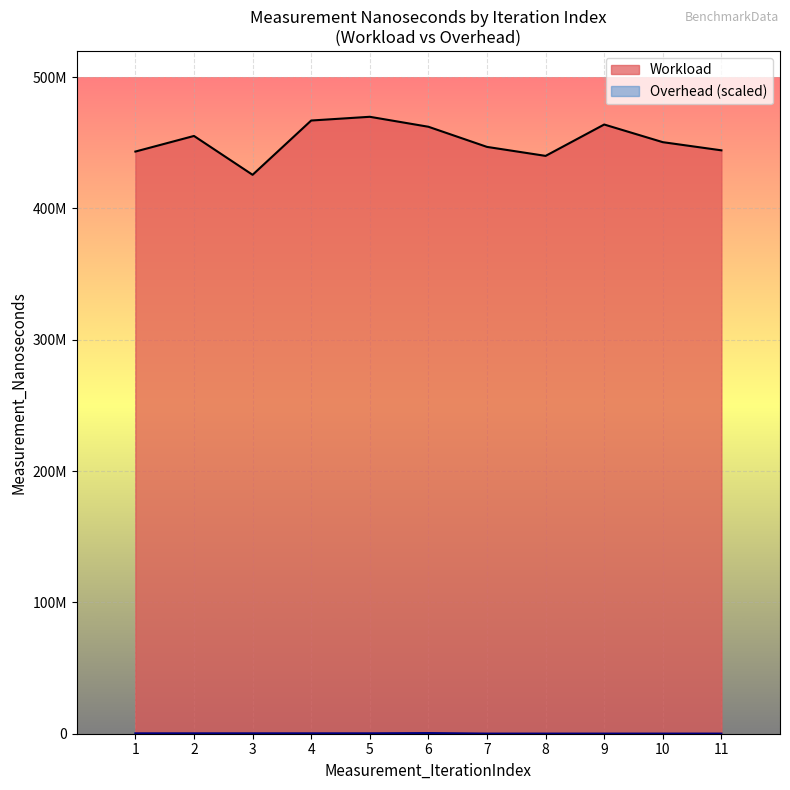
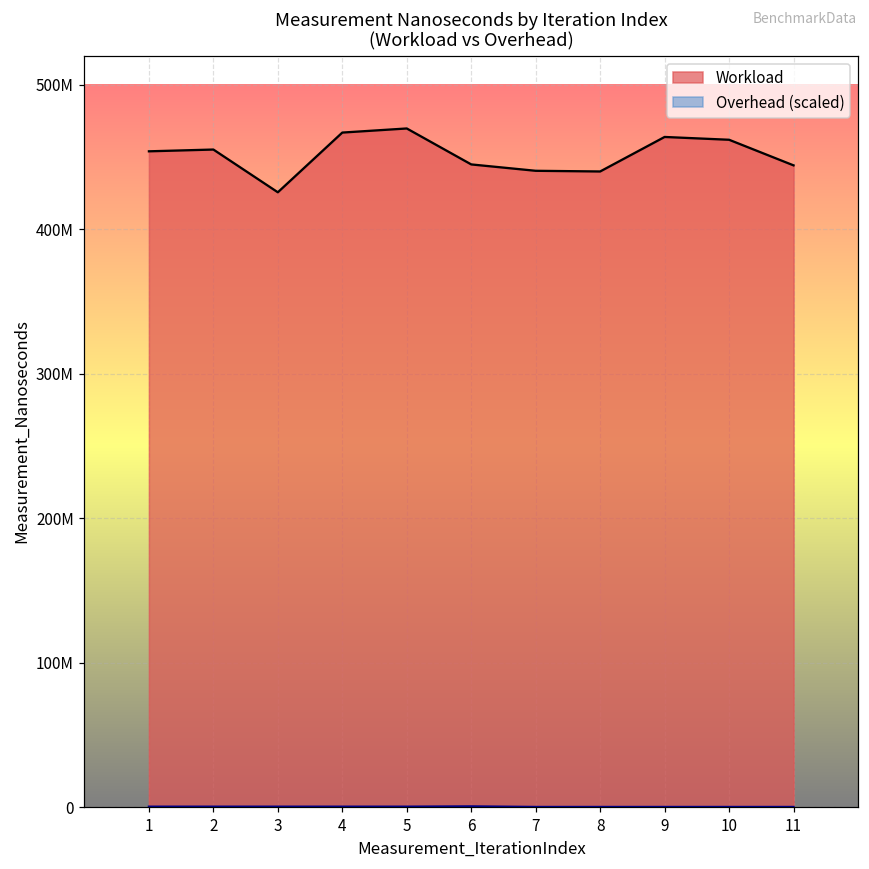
  {
    "Workload": {
-     "1": 443000000,
+     "1": 454000000,
      "2": 455000000,
      "3": 426000000,
      "4": 467000000,
      "5": 470000000,
-     "6": 462000000,
-     "7": 447000000,
+     "6": 445000000,
+     "7": 441000000,
      "8": 440000000,
      "9": 464000000,
-     "10": 451000000,
+     "10": 462000000,
      "11": 444000000
    },
    "Overhead (scaled)": {
      "1": 0,
      "2": 0,
      "3": 0,
      "4": 0,
      "5": 0,
      "6": 1000000,
      "7": 0,
      "8": 0,
      "9": 0,
      "10": 0,
      "11": 0
    }
  }
